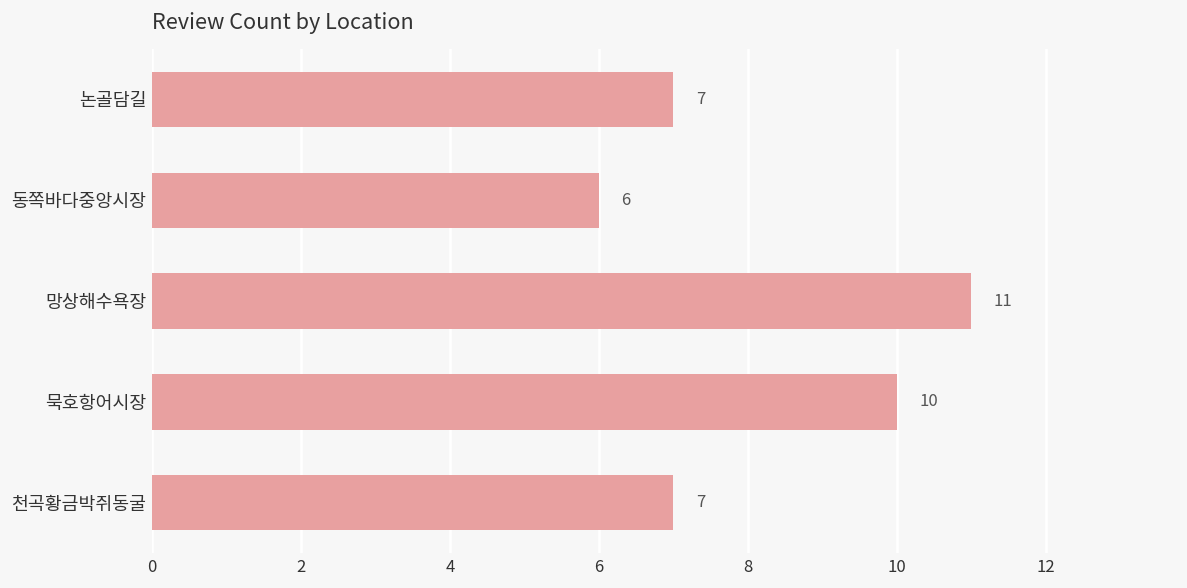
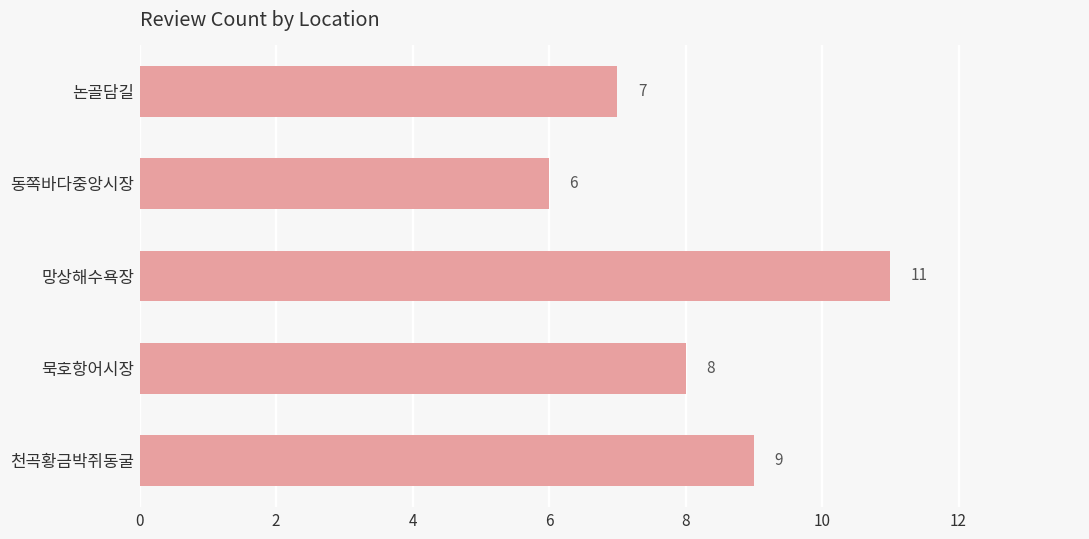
  {
    "논골담길": 7,
    "동쪽바다중앙시장": 6,
    "망상해수욕장": 11,
-   "묵호항어시장": 10,
-   "천곡황금박쥐동굴": 7
+   "묵호항어시장": 8,
+   "천곡황금박쥐동굴": 9
  }
